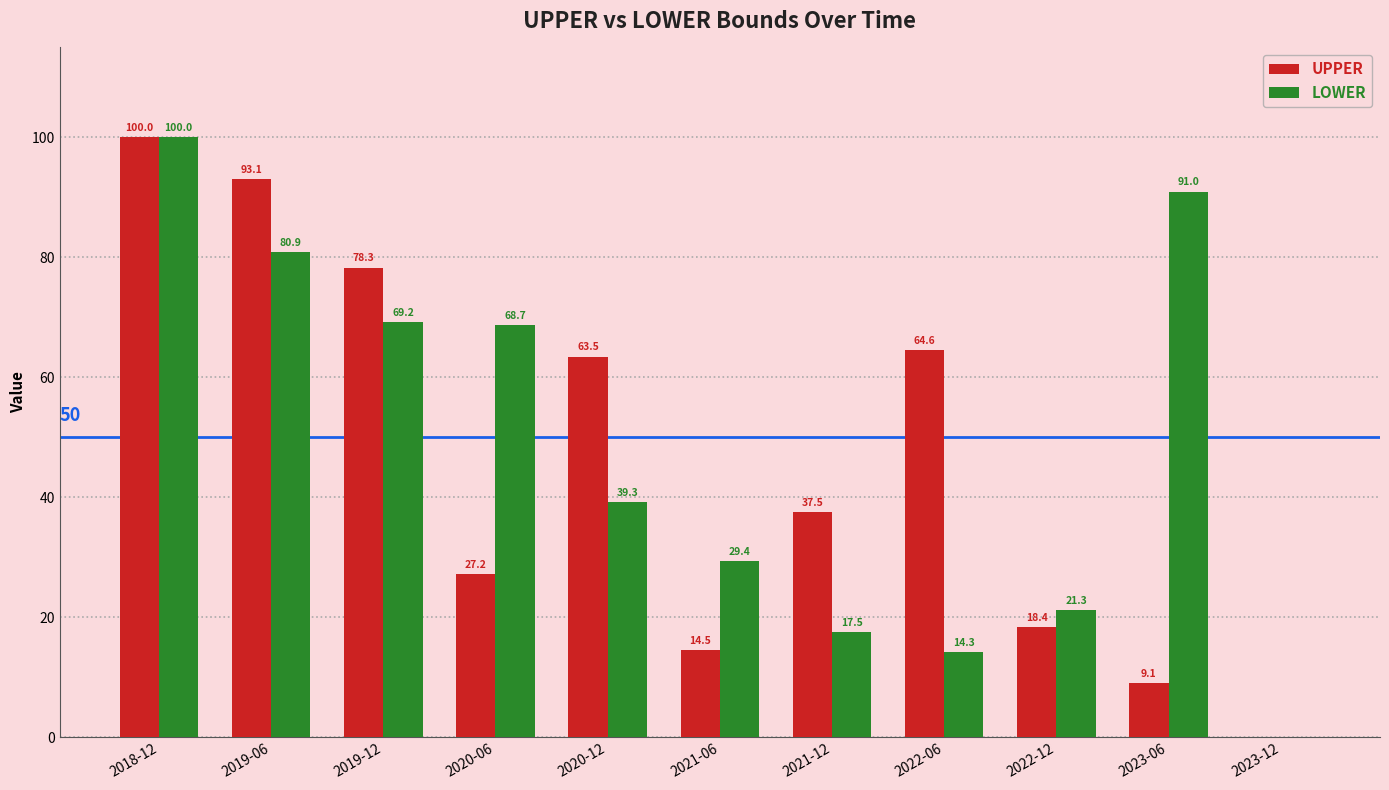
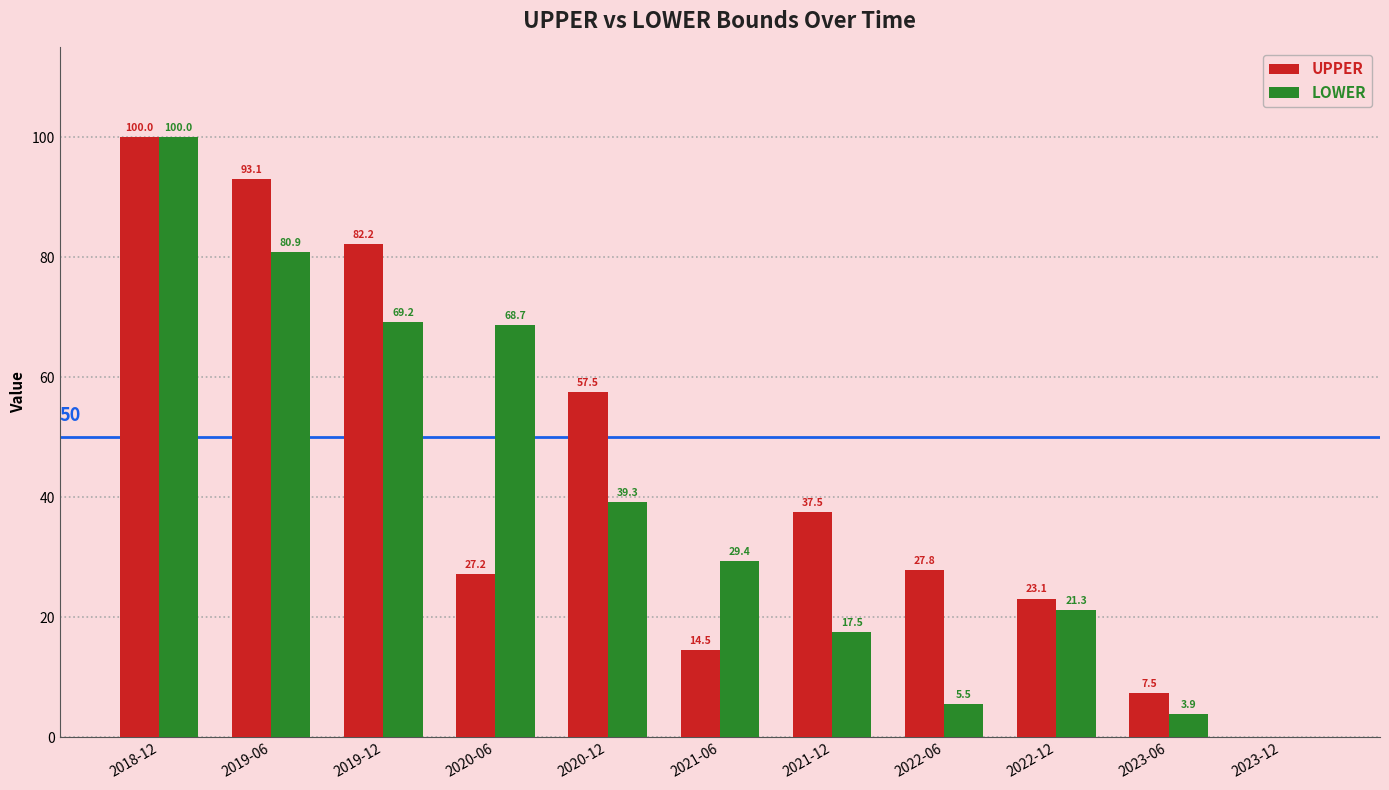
  {
    "UPPER": {
      "2018-12": 100.0,
      "2019-06": 93.1,
-     "2019-12": 78.3,
+     "2019-12": 82.2,
      "2020-06": 27.2,
-     "2020-12": 63.5,
+     "2020-12": 57.5,
      "2021-06": 14.5,
      "2021-12": 37.5,
-     "2022-06": 64.6,
-     "2022-12": 18.4,
-     "2023-06": 9.1
+     "2022-06": 27.8,
+     "2022-12": 23.1,
+     "2023-06": 7.5
    },
    "LOWER": {
      "2018-12": 100.0,
      "2019-06": 80.9,
      "2019-12": 69.2,
      "2020-06": 68.7,
      "2020-12": 39.3,
      "2021-06": 29.4,
      "2021-12": 17.5,
-     "2022-06": 14.3,
+     "2022-06": 5.5,
      "2022-12": 21.3,
-     "2023-06": 91.0
+     "2023-06": 3.9
    }
  }
